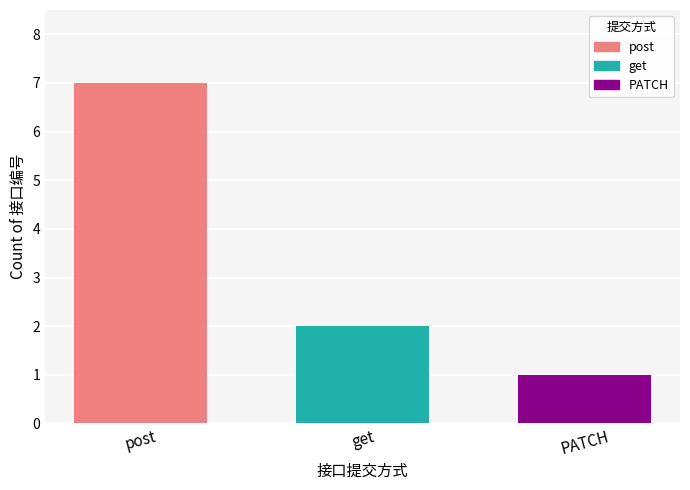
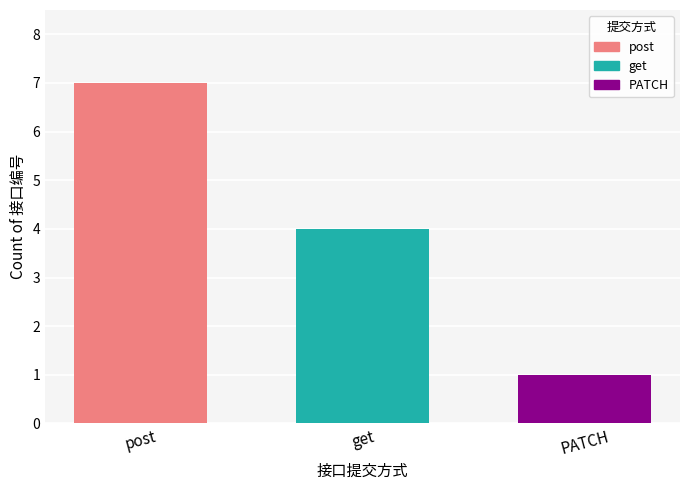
  {
    "post": 7,
-   "get": 2,
+   "get": 4,
    "PATCH": 1
  }
